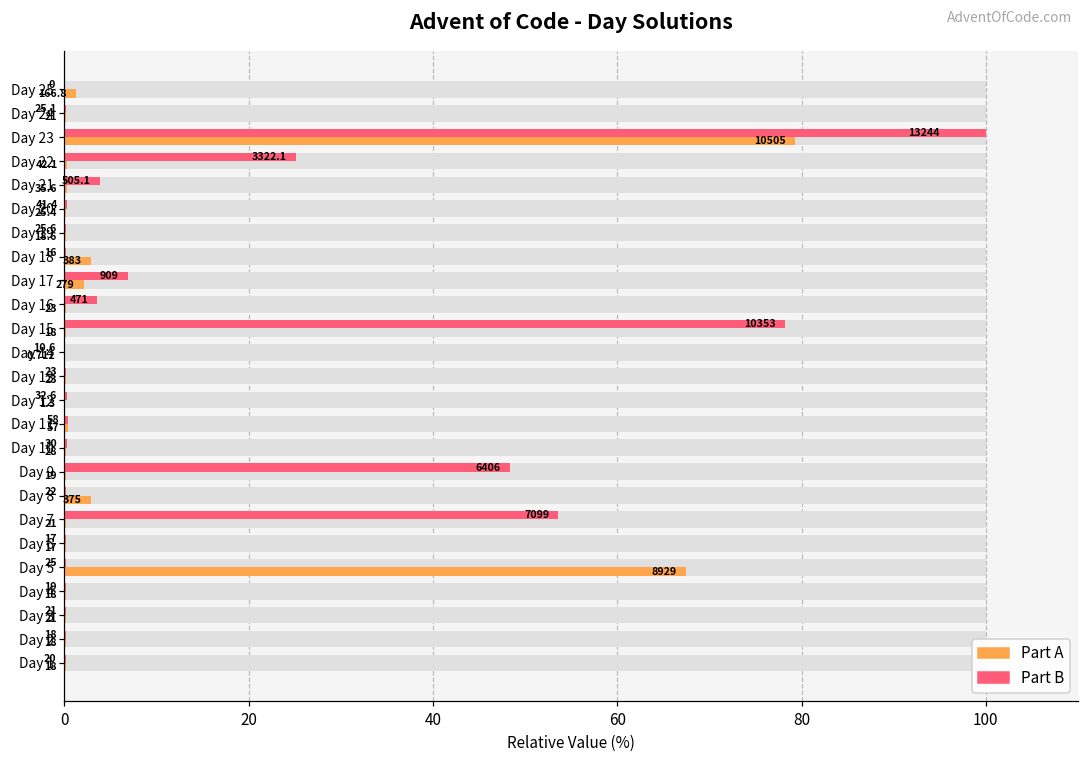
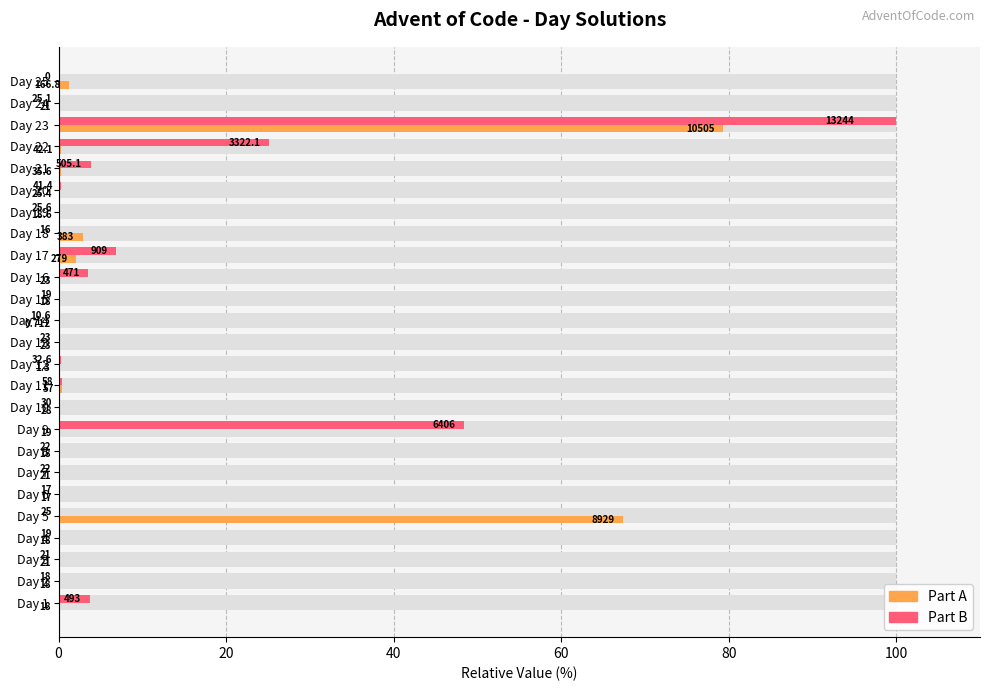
  {
    "Part B": {
-     "Day 15": 10353,
-     "Day 7": 7099,
-     "Day 1": 20
+     "Day 15": 19,
+     "Day 7": 22,
+     "Day 1": 493
    },
    "Part A": {
-     "Day 8": 375
+     "Day 8": 18
    }
  }
